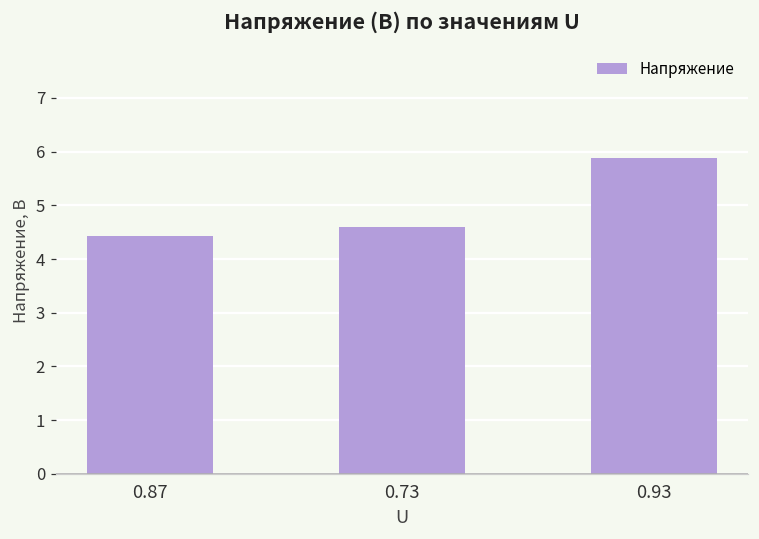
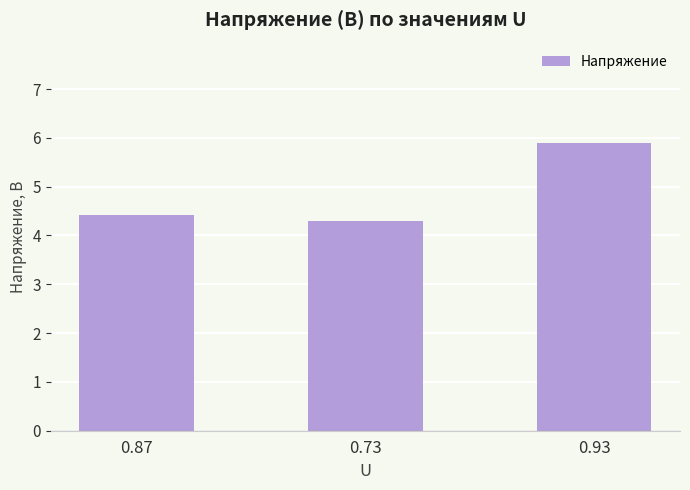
  {
    "0.87": 4.4,
-   "0.73": 4.6,
+   "0.73": 4.3,
    "0.93": 5.9
  }
